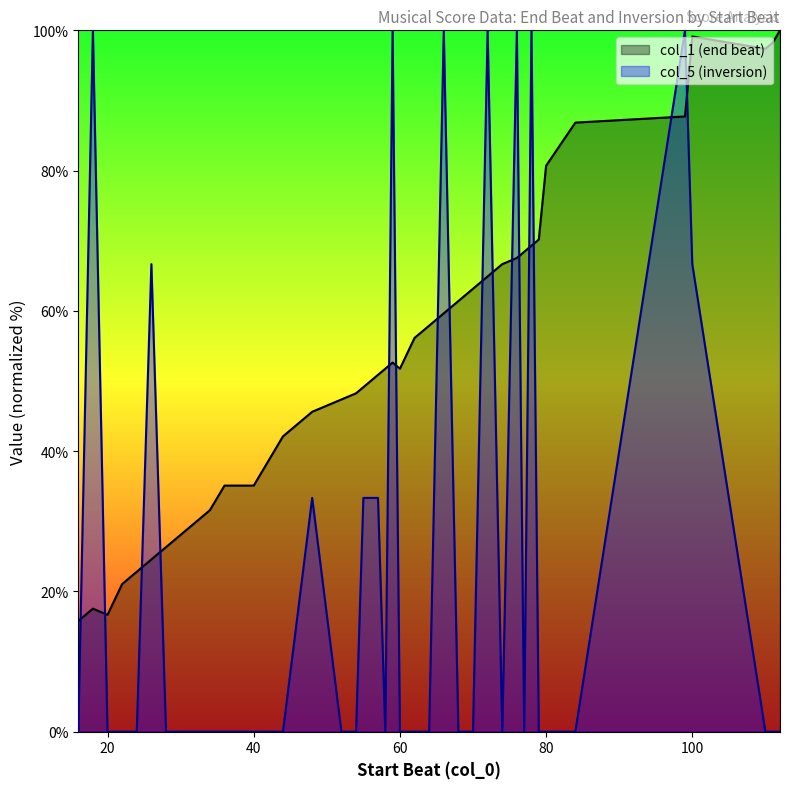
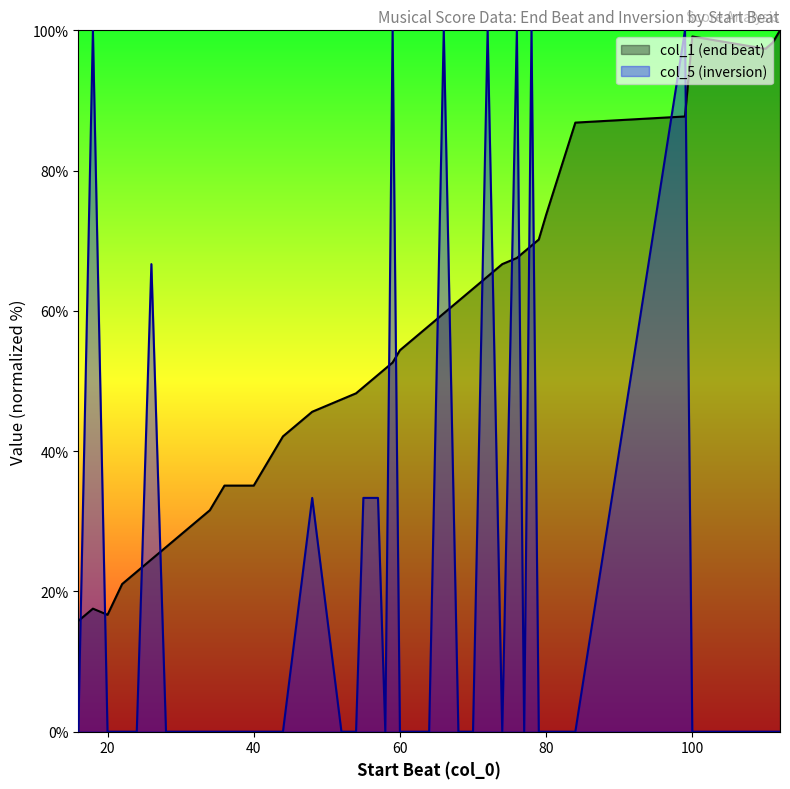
  {
    "col_1 (end beat)": {
      "20": "17%",
      "40": "35%",
-     "60": "52%",
-     "80": "81%",
+     "60": "54%",
+     "80": "74%",
      "100": "99%"
    },
    "col_5 (inversion)": {
      "20": "0%",
      "40": "0%",
      "60": "0%",
      "80": "0%",
-     "100": "67%"
+     "100": "0%"
    }
  }
